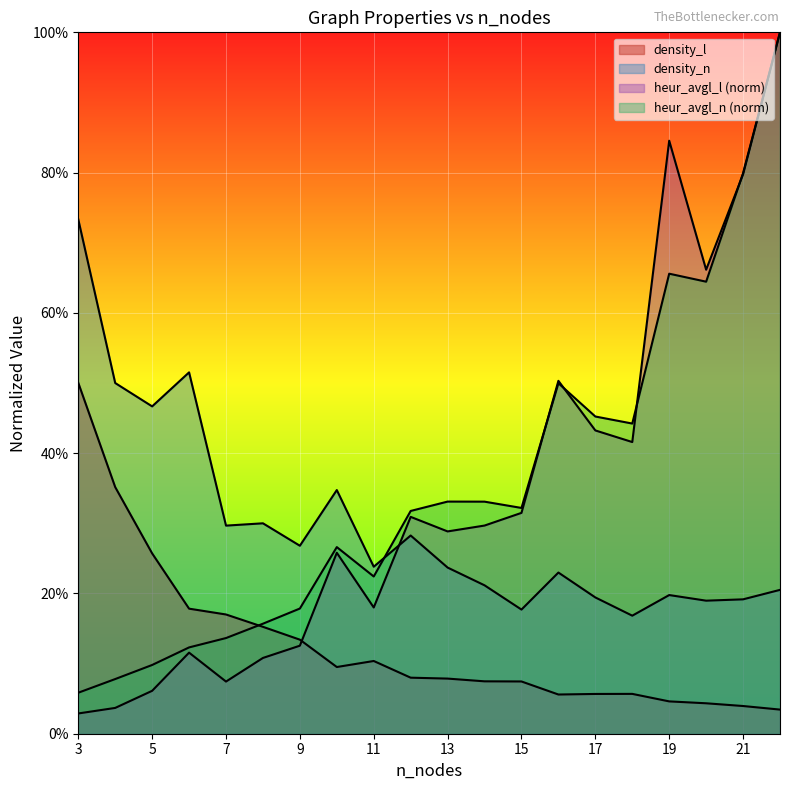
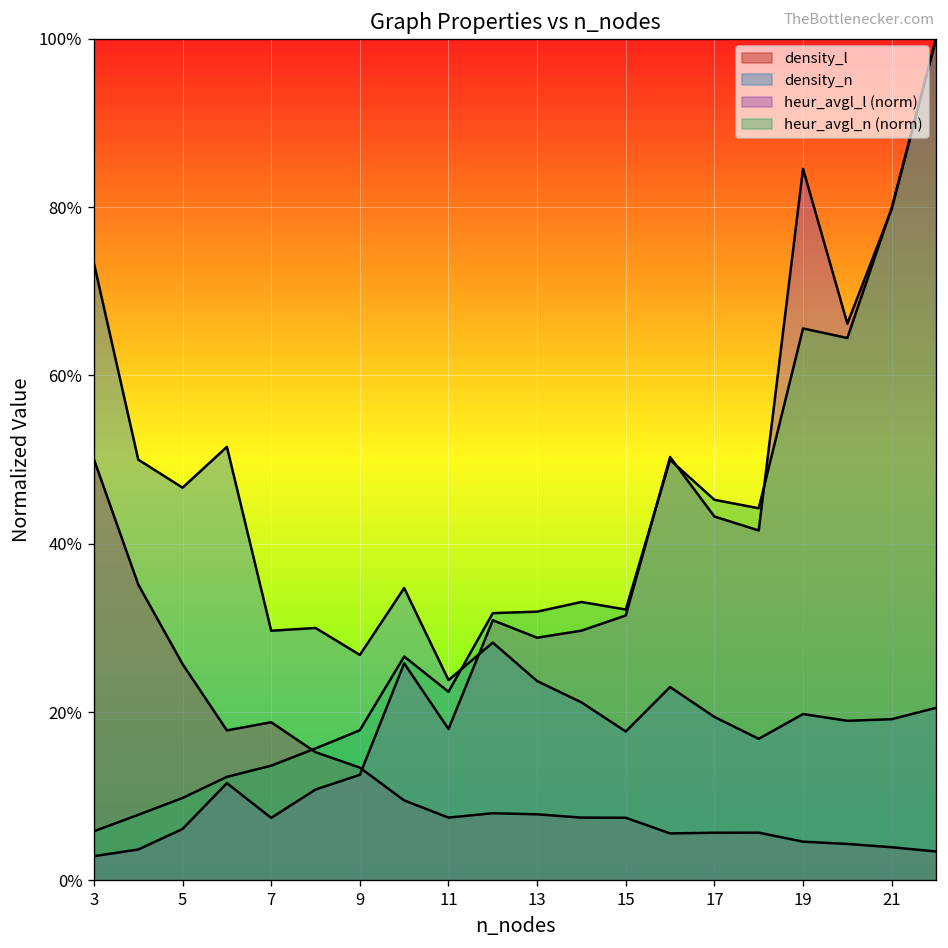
  {
    "density_l": {
      "3": "50%",
      "5": "26%",
-     "7": "17%",
+     "7": "19%",
      "9": "13%",
-     "11": "10%",
+     "11": "7%",
      "13": "8%",
      "15": "7%",
      "17": "6%",
      "19": "5%",
      "21": "4%"
    },
    "density_n": {
      "3": "73%",
      "5": "47%",
      "7": "30%",
      "9": "27%",
      "11": "24%",
      "13": "24%",
      "15": "18%",
      "17": "19%",
      "19": "20%",
      "21": "19%"
    },
    "heur_avgl_l (norm)": {
      "3": "3%",
      "5": "6%",
      "7": "7%",
      "9": "13%",
      "11": "18%",
      "13": "29%",
      "15": "31%",
      "17": "43%",
      "19": "85%"
    },
    "heur_avgl_n (norm)": {
      "3": "6%",
      "5": "10%",
      "7": "14%",
      "9": "18%",
      "11": "22%",
-     "13": "33%",
+     "13": "32%",
      "15": "32%",
      "17": "45%",
      "19": "66%"
    }
  }
